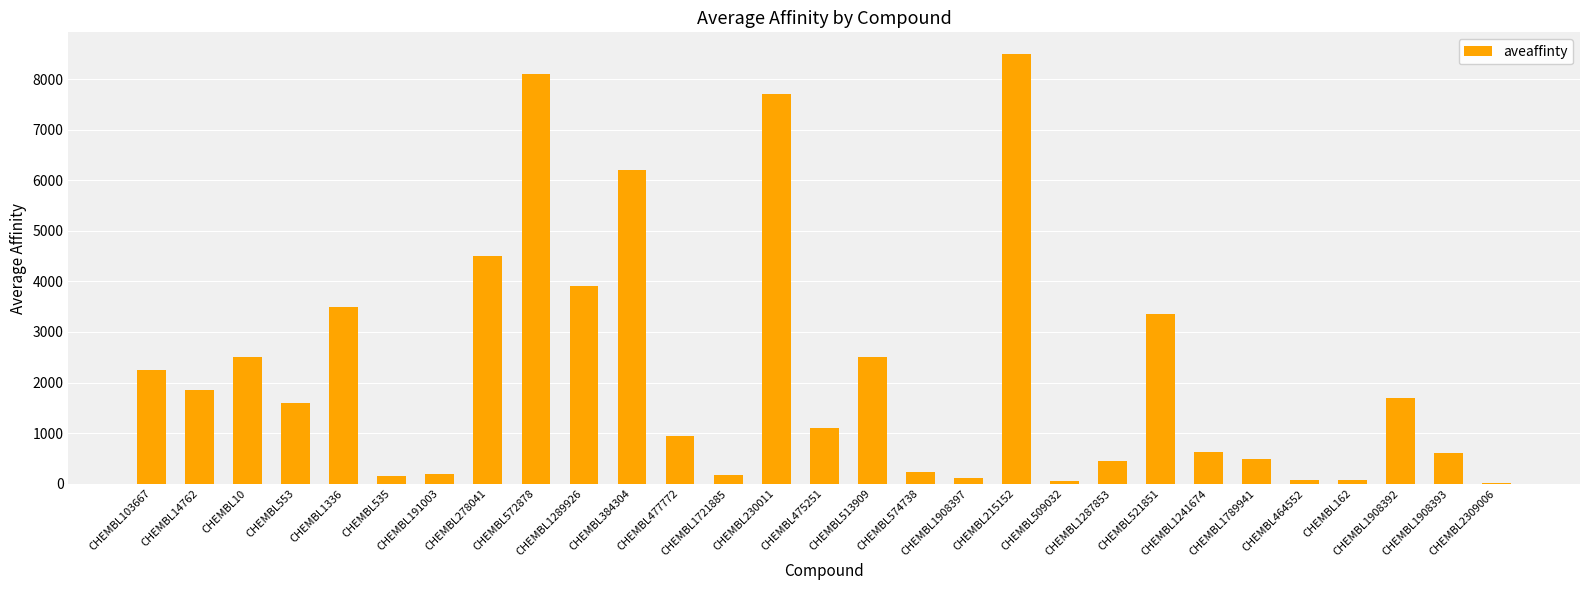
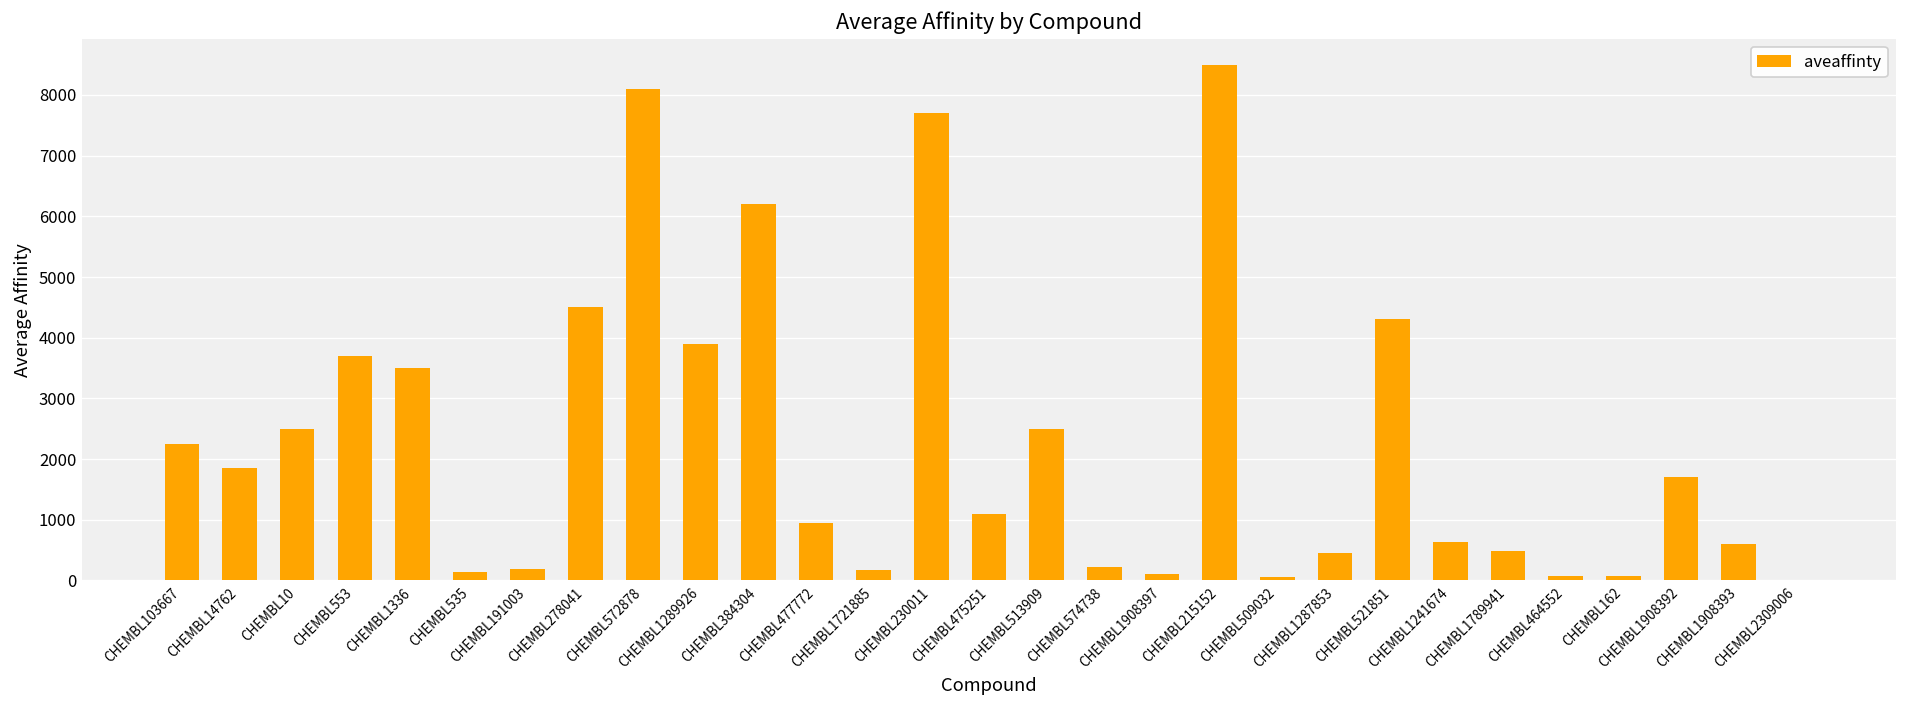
  {
    "CHEMBL103667": 2300,
    "CHEMBL14762": 1900,
    "CHEMBL10": 2500,
-   "CHEMBL553": 1600,
+   "CHEMBL553": 3700,
    "CHEMBL1336": 3500,
    "CHEMBL535": 100,
    "CHEMBL191003": 200,
    "CHEMBL278041": 4500,
    "CHEMBL572878": 8100,
    "CHEMBL1289926": 3900,
    "CHEMBL384304": 6200,
    "CHEMBL477772": 1000,
    "CHEMBL1721885": 200,
    "CHEMBL230011": 7700,
    "CHEMBL475251": 1100,
    "CHEMBL513909": 2500,
    "CHEMBL574738": 200,
    "CHEMBL1908397": 100,
    "CHEMBL215152": 8500,
    "CHEMBL509032": 100,
    "CHEMBL1287853": 500,
-   "CHEMBL521851": 3400,
+   "CHEMBL521851": 4300,
    "CHEMBL1241674": 600,
    "CHEMBL1789941": 500,
    "CHEMBL464552": 100,
    "CHEMBL162": 100,
    "CHEMBL1908392": 1700,
    "CHEMBL1908393": 600
  }
